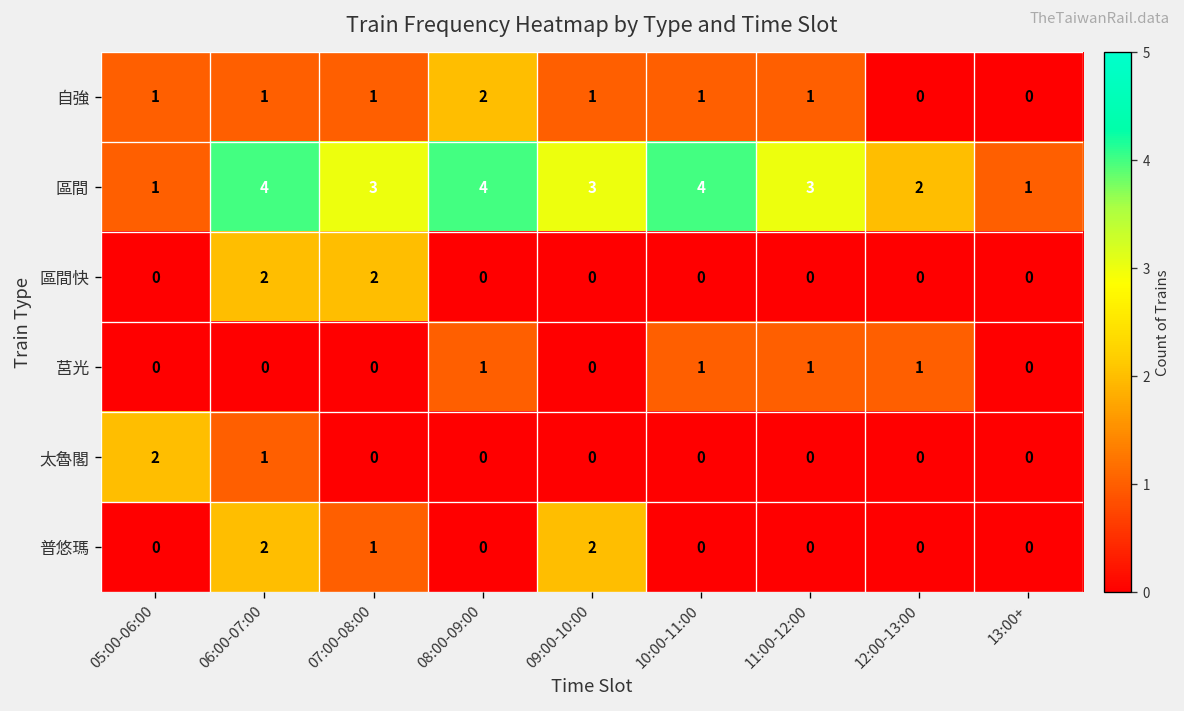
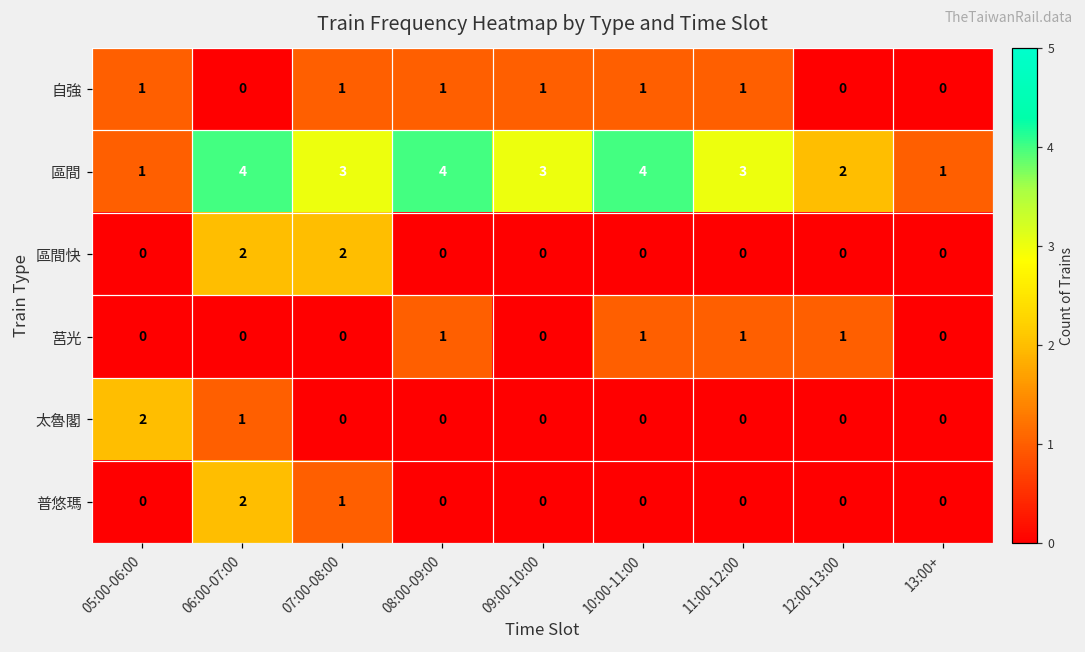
  {
    "自強": {
      "05:00-06:00": 1,
-     "06:00-07:00": 1,
+     "06:00-07:00": 0,
      "07:00-08:00": 1,
-     "08:00-09:00": 2,
+     "08:00-09:00": 1,
      "09:00-10:00": 1,
      "10:00-11:00": 1,
      "11:00-12:00": 1,
      "12:00-13:00": 0,
      "13:00+": 0
    },
    "區間": {
      "05:00-06:00": 1,
      "06:00-07:00": 4,
      "07:00-08:00": 3,
      "08:00-09:00": 4,
      "09:00-10:00": 3,
      "10:00-11:00": 4,
      "11:00-12:00": 3,
      "12:00-13:00": 2,
      "13:00+": 1
    },
    "區間快": {
      "05:00-06:00": 0,
      "06:00-07:00": 2,
      "07:00-08:00": 2,
      "08:00-09:00": 0,
      "09:00-10:00": 0,
      "10:00-11:00": 0,
      "11:00-12:00": 0,
      "12:00-13:00": 0,
      "13:00+": 0
    },
    "莒光": {
      "05:00-06:00": 0,
      "06:00-07:00": 0,
      "07:00-08:00": 0,
      "08:00-09:00": 1,
      "09:00-10:00": 0,
      "10:00-11:00": 1,
      "11:00-12:00": 1,
      "12:00-13:00": 1,
      "13:00+": 0
    },
    "太魯閣": {
      "05:00-06:00": 2,
      "06:00-07:00": 1,
      "07:00-08:00": 0,
      "08:00-09:00": 0,
      "09:00-10:00": 0,
      "10:00-11:00": 0,
      "11:00-12:00": 0,
      "12:00-13:00": 0,
      "13:00+": 0
    },
    "普悠瑪": {
      "05:00-06:00": 0,
      "06:00-07:00": 2,
      "07:00-08:00": 1,
      "08:00-09:00": 0,
-     "09:00-10:00": 2,
+     "09:00-10:00": 0,
      "10:00-11:00": 0,
      "11:00-12:00": 0,
      "12:00-13:00": 0,
      "13:00+": 0
    }
  }
